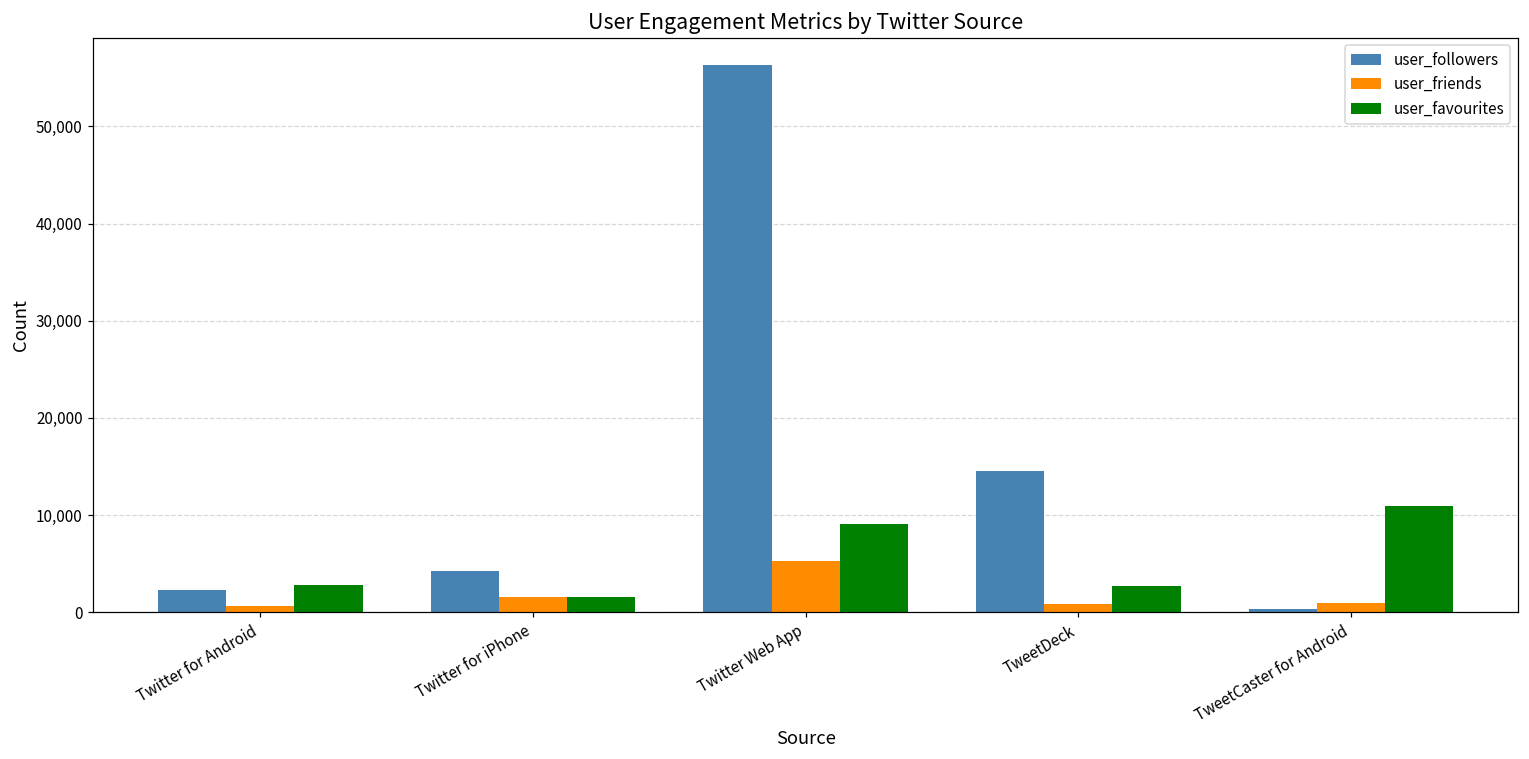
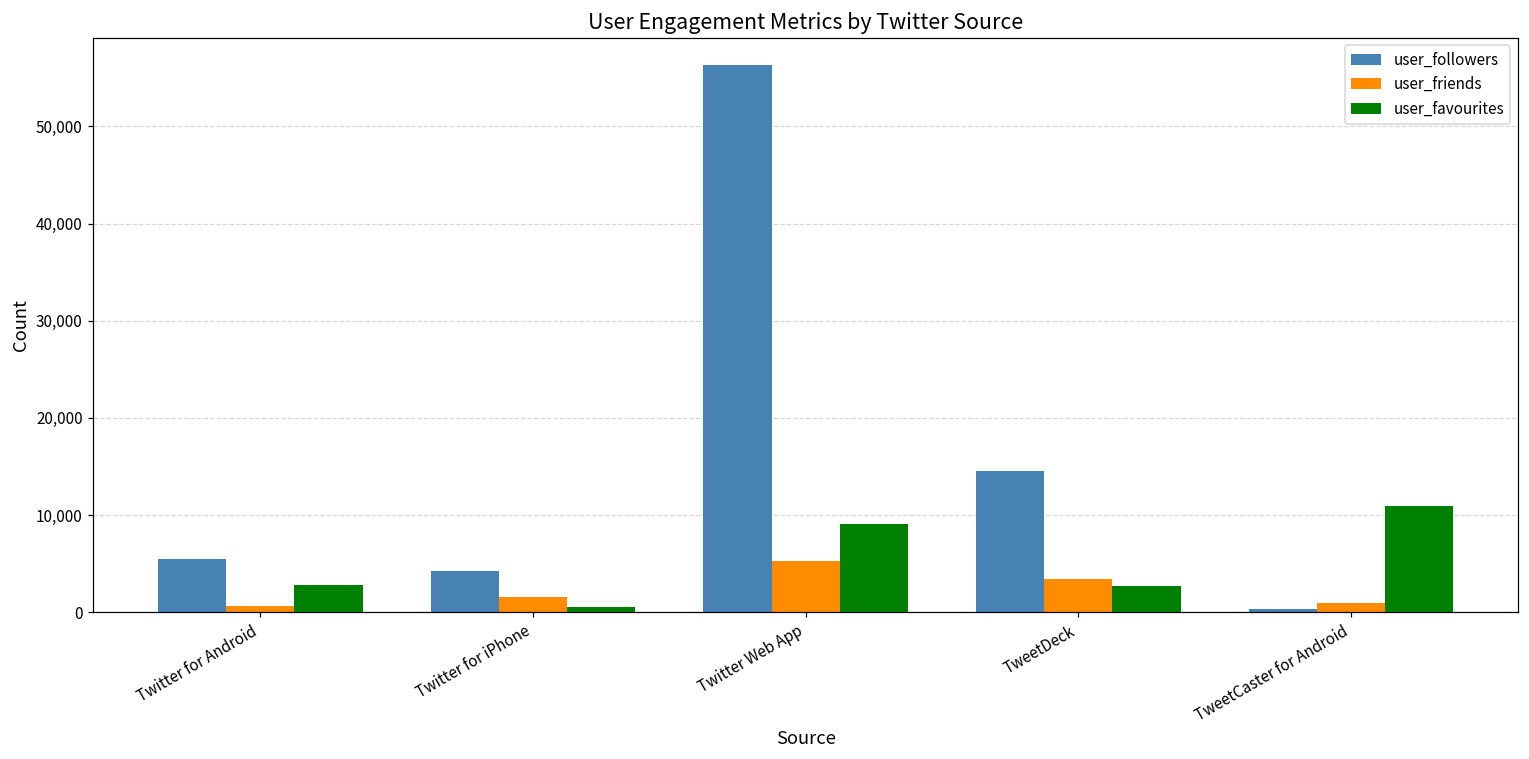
  {
    "user_followers": {
-     "Twitter for Android": "2,000",
+     "Twitter for Android": "5,000",
      "Twitter for iPhone": "4,000",
      "Twitter Web App": "56,000",
      "TweetDeck": "15,000",
      "TweetCaster for Android": "0"
    },
    "user_friends": {
      "Twitter for Android": "1,000",
      "Twitter for iPhone": "2,000",
      "Twitter Web App": "5,000",
-     "TweetDeck": "1,000",
+     "TweetDeck": "3,000",
      "TweetCaster for Android": "1,000"
    },
    "user_favourites": {
      "Twitter for Android": "3,000",
-     "Twitter for iPhone": "2,000",
+     "Twitter for iPhone": "1,000",
      "Twitter Web App": "9,000",
      "TweetDeck": "3,000",
      "TweetCaster for Android": "11,000"
    }
  }
